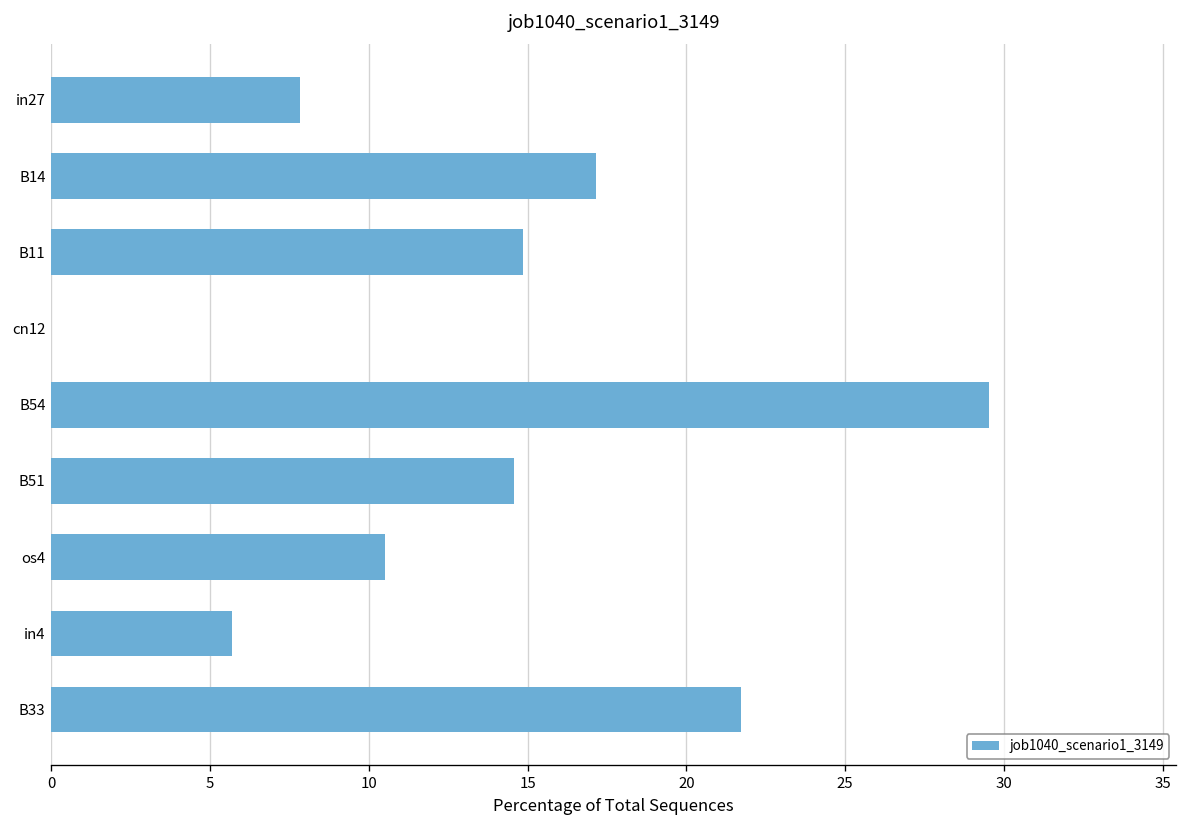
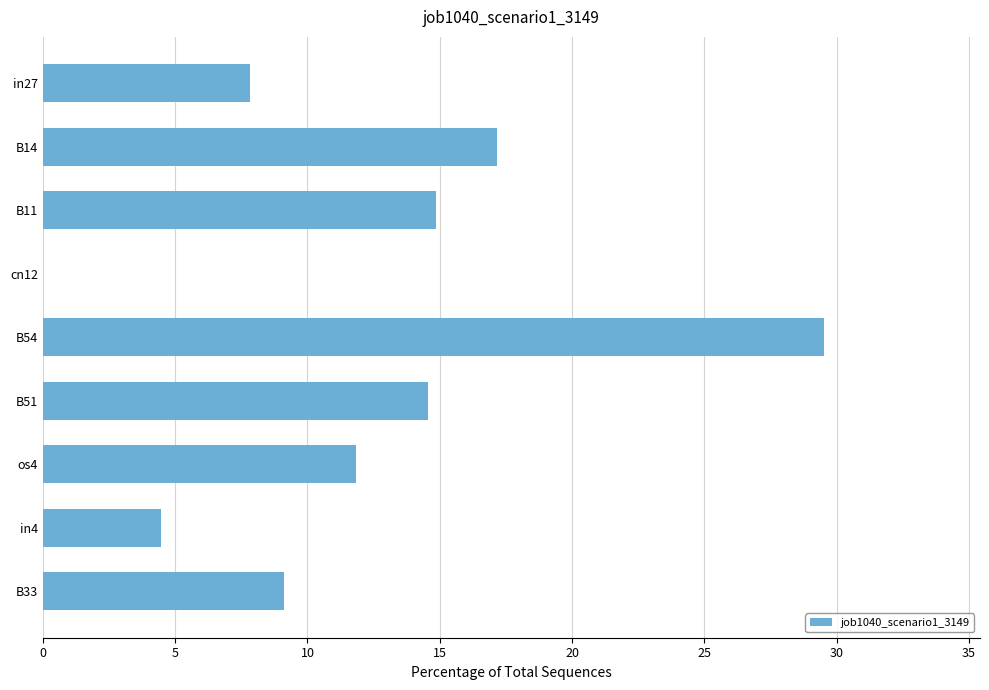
  {
    "in27": 7.8,
    "B14": 17.2,
    "B11": 14.8,
    "cn12": 0.0,
    "B54": 29.5,
    "B51": 14.6,
-   "os4": 10.5,
-   "in4": 5.7,
-   "B33": 21.7
+   "os4": 11.8,
+   "in4": 4.5,
+   "B33": 9.1
  }
